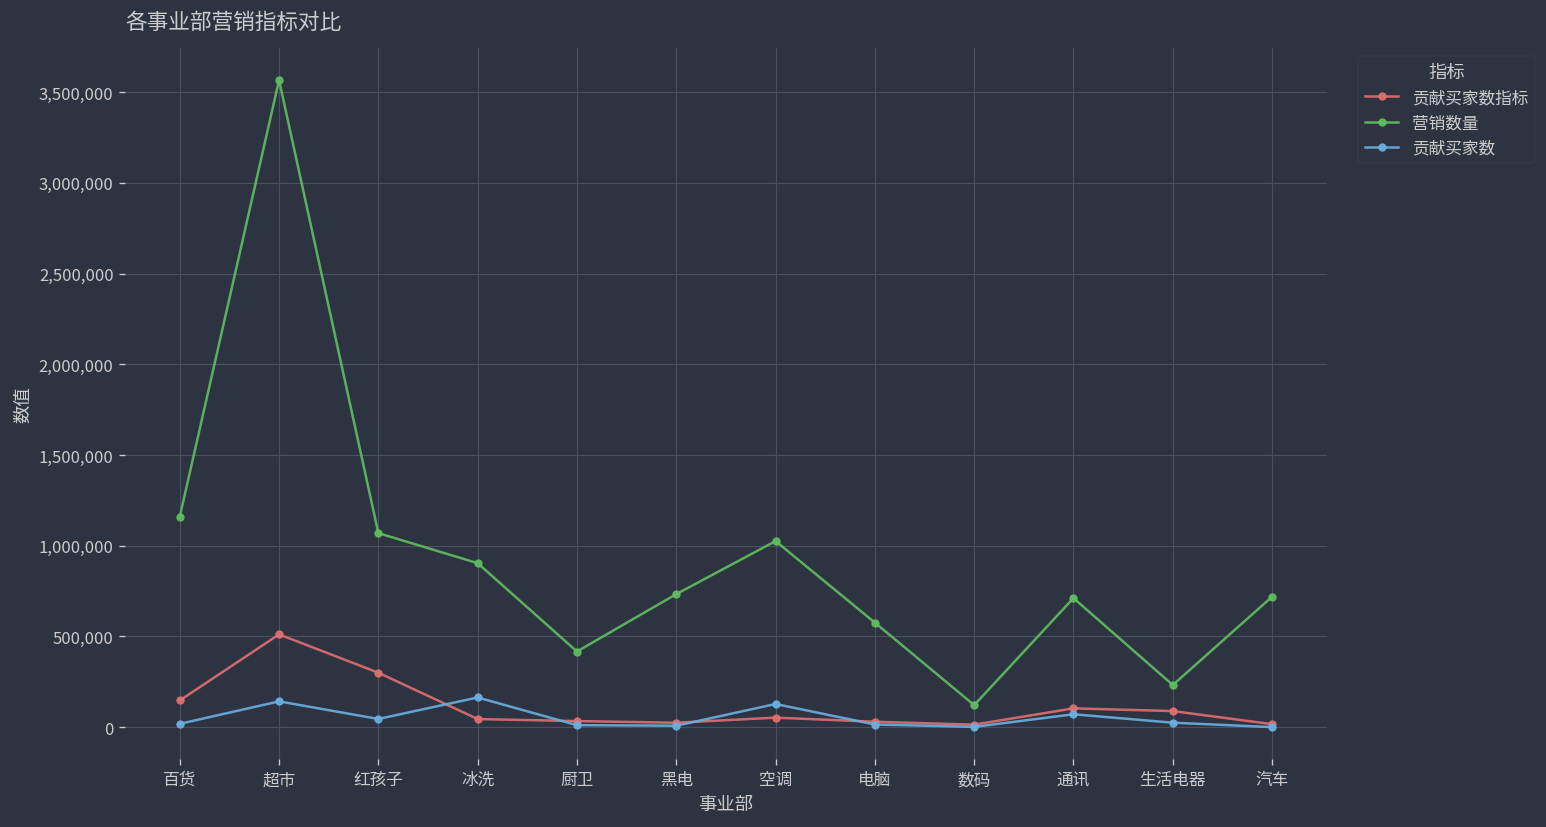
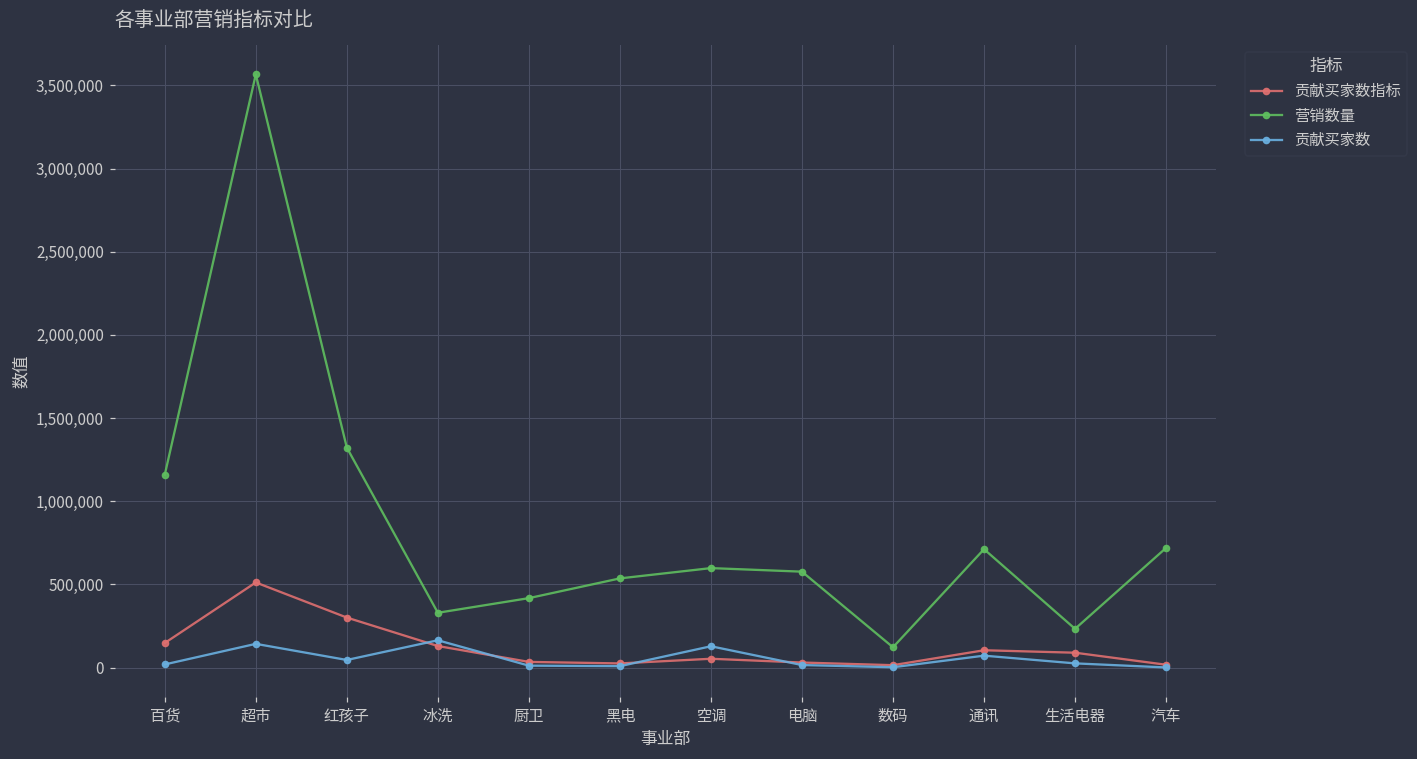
  {
    "贡献买家数指标": {
      "百货": "150,000",
      "超市": "510,000",
      "红孩子": "300,000",
-     "冰洗": "40,000",
+     "冰洗": "130,000",
      "厨卫": "30,000",
      "空调": "50,000",
      "通讯": "100,000",
      "生活电器": "90,000"
    },
    "营销数量": {
      "百货": "1,160,000",
      "超市": "3,570,000",
-     "红孩子": "1,070,000",
-     "冰洗": "900,000",
+     "红孩子": "1,320,000",
+     "冰洗": "330,000",
      "厨卫": "420,000",
-     "黑电": "730,000",
-     "空调": "1,030,000",
+     "黑电": "540,000",
+     "空调": "600,000",
      "电脑": "580,000",
      "数码": "120,000",
      "通讯": "710,000",
      "生活电器": "230,000",
      "汽车": "720,000"
    },
    "贡献买家数": {
      "百货": "20,000",
      "超市": "140,000",
      "红孩子": "50,000",
      "冰洗": "160,000",
      "厨卫": "10,000",
      "空调": "130,000",
      "通讯": "70,000",
      "生活电器": "20,000"
    }
  }
